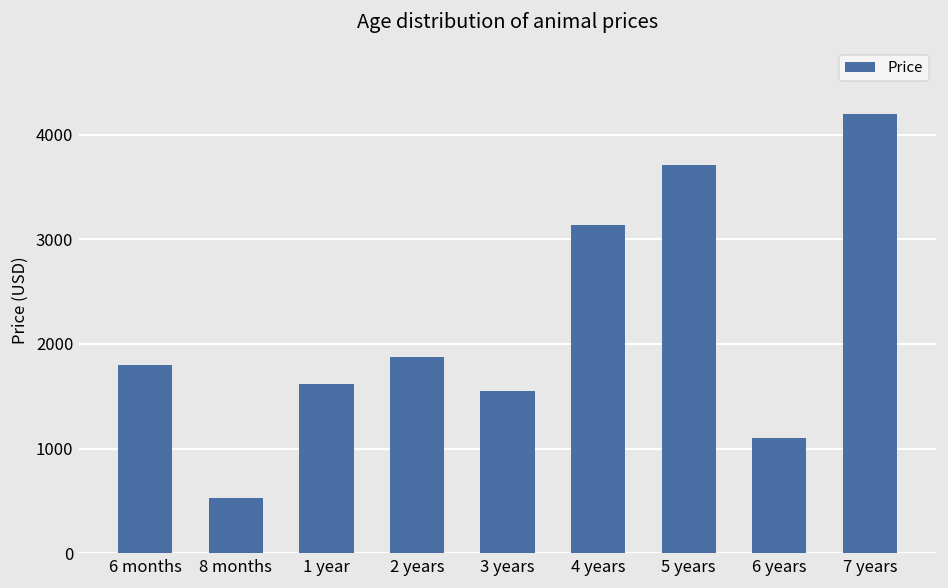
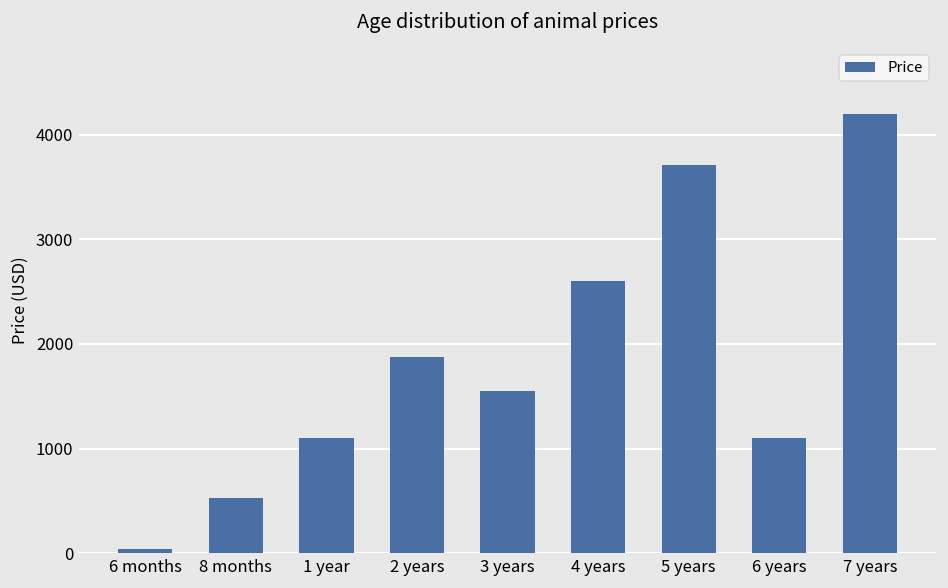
  {
-   "6 months": 1800,
+   "6 months": 0,
    "8 months": 500,
-   "1 year": 1600,
+   "1 year": 1100,
    "2 years": 1900,
    "3 years": 1600,
-   "4 years": 3100,
+   "4 years": 2600,
    "5 years": 3700,
    "6 years": 1100,
    "7 years": 4200
  }
